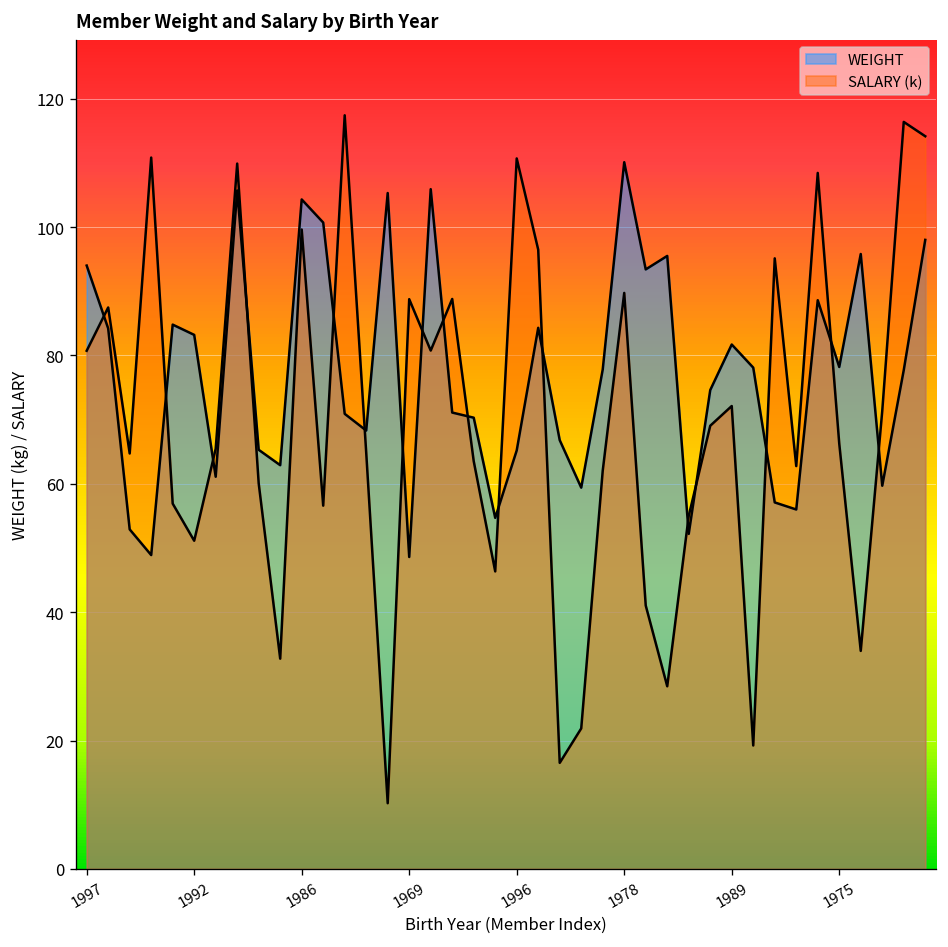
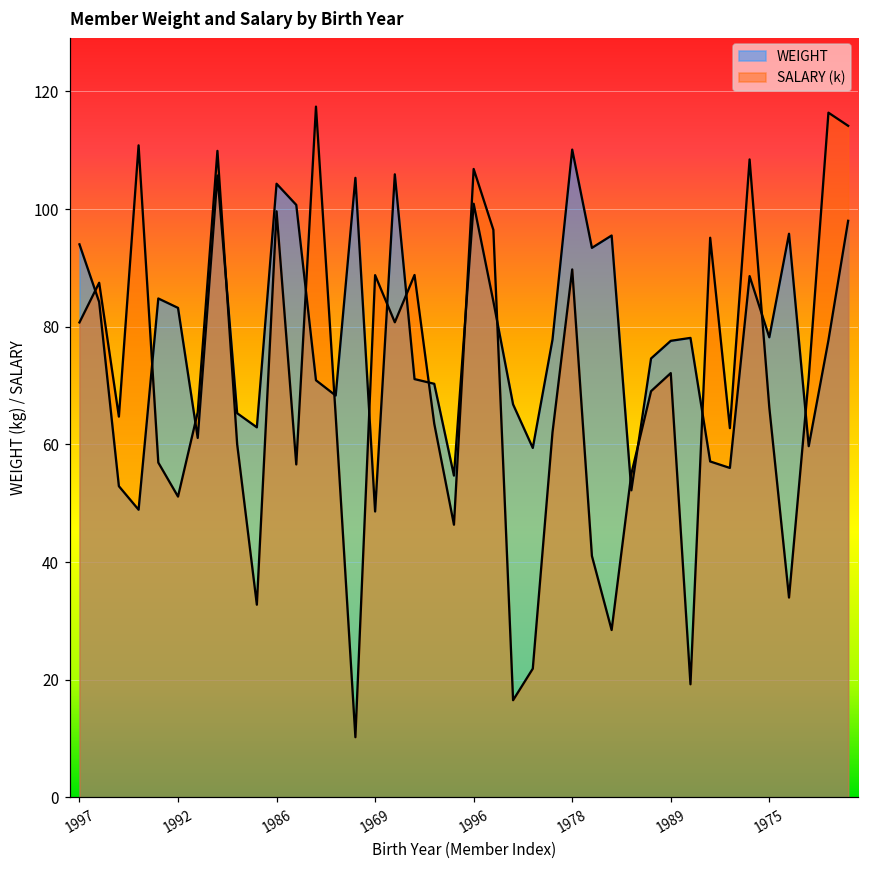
  {
    "WEIGHT": {
      "1997": 94,
-     "1996": 65,
+     "1996": 101,
      "1978": 110,
-     "1989": 82
+     "1989": 78
    },
    "SALARY (k)": {
      "1997": 81,
-     "1996": 111,
+     "1996": 107,
      "1978": 90,
      "1989": 72
    }
  }
